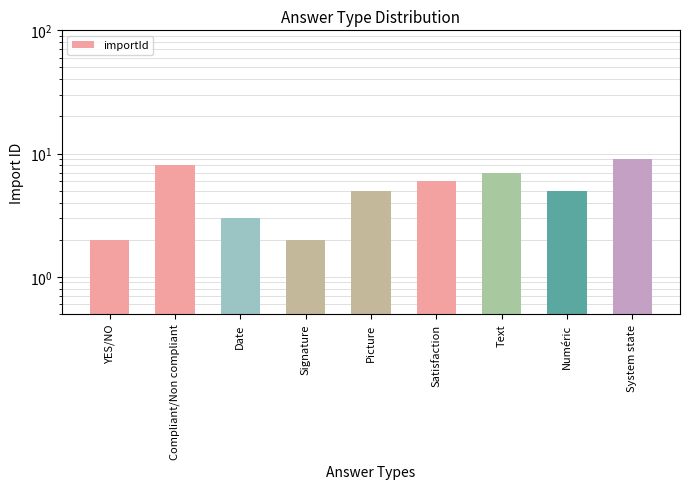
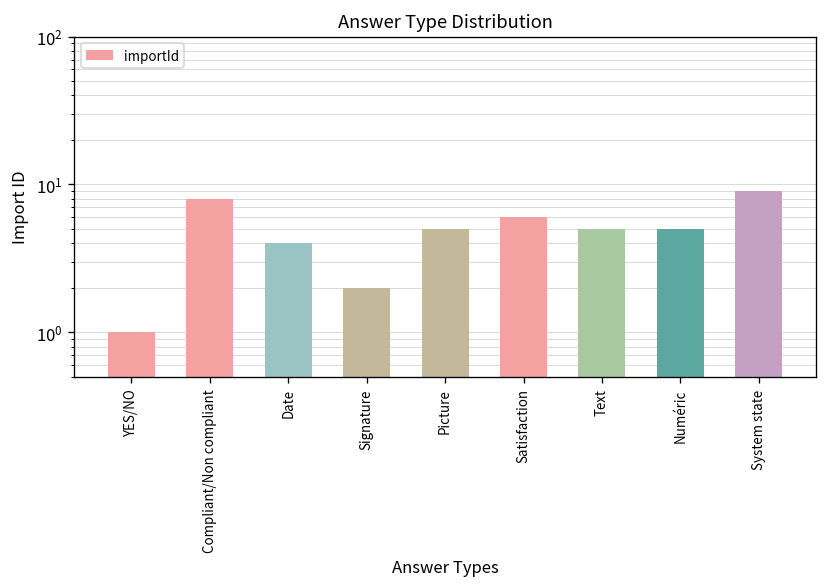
  {
-   "YES/NO": 2,
+   "YES/NO": 1,
    "Compliant/Non compliant": 8,
-   "Date": 3,
+   "Date": 4,
    "Signature": 2,
    "Picture": 5,
    "Satisfaction": 6,
-   "Text": 7,
+   "Text": 5,
    "Numéric": 5,
    "System state": 9
  }
